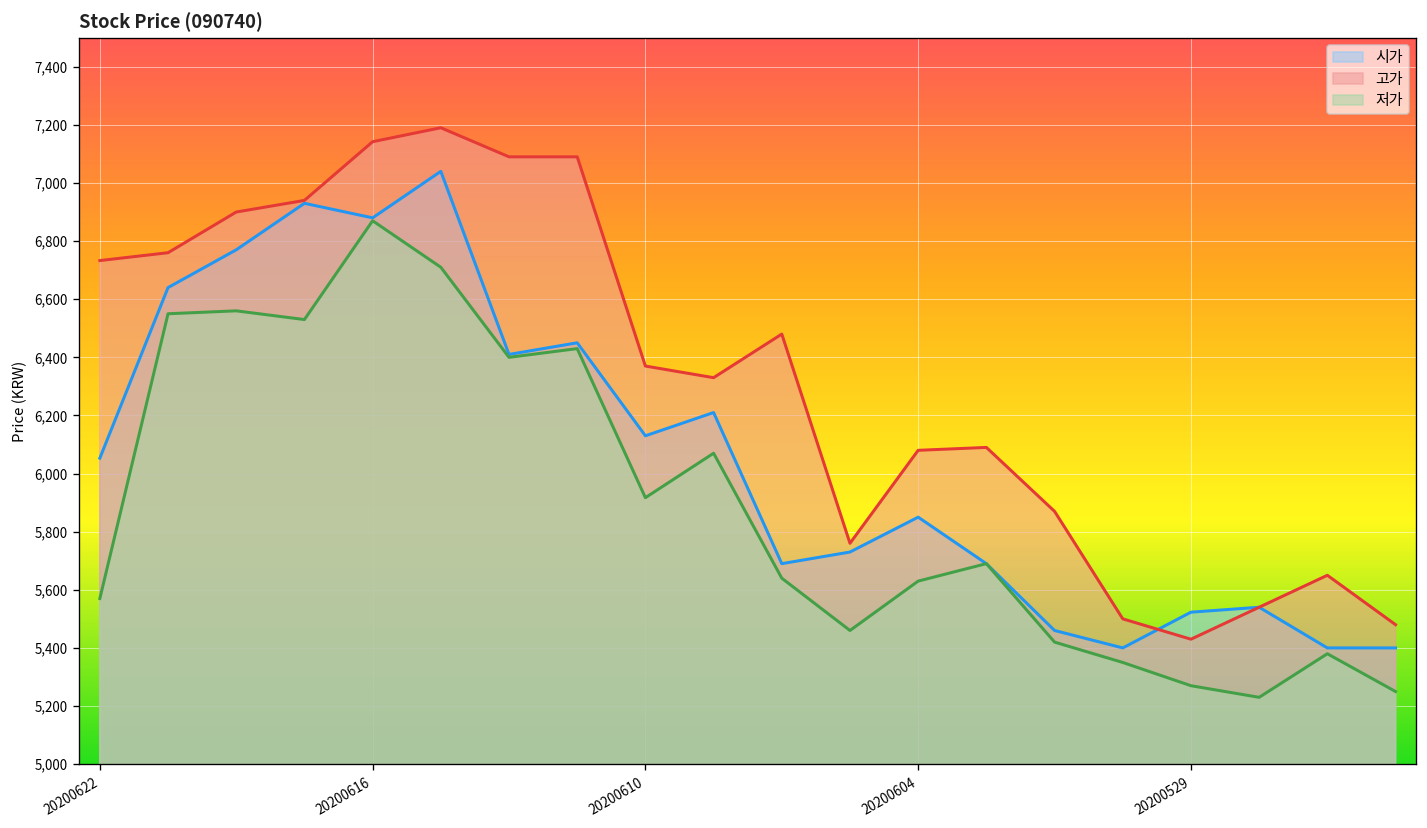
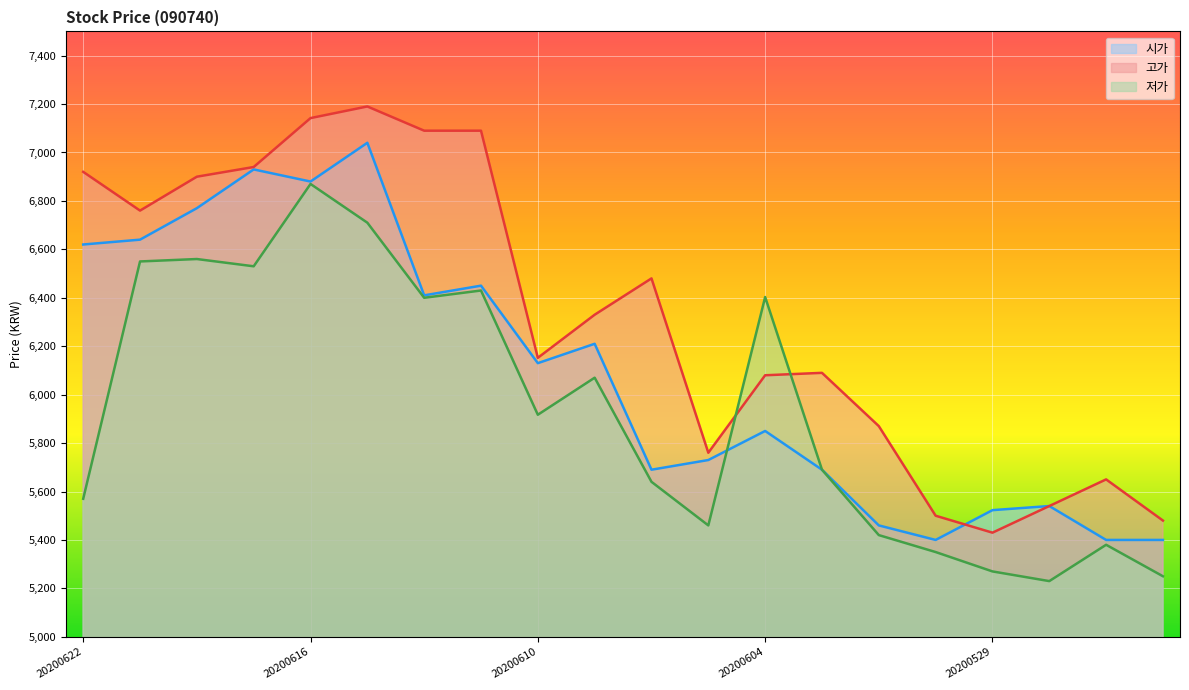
  {
    "시가": {
-     "20200622": "6,050",
+     "20200622": "6,620",
      "20200610": "6,130",
      "20200604": "5,850",
      "20200529": "5,520"
    },
    "고가": {
-     "20200622": "6,730",
+     "20200622": "6,920",
      "20200616": "7,140",
-     "20200610": "6,370",
+     "20200610": "6,150",
      "20200604": "6,080",
      "20200529": "5,430"
    },
    "저가": {
      "20200622": "5,570",
      "20200610": "5,920",
-     "20200604": "5,630",
+     "20200604": "6,400",
      "20200529": "5,270"
    }
  }
